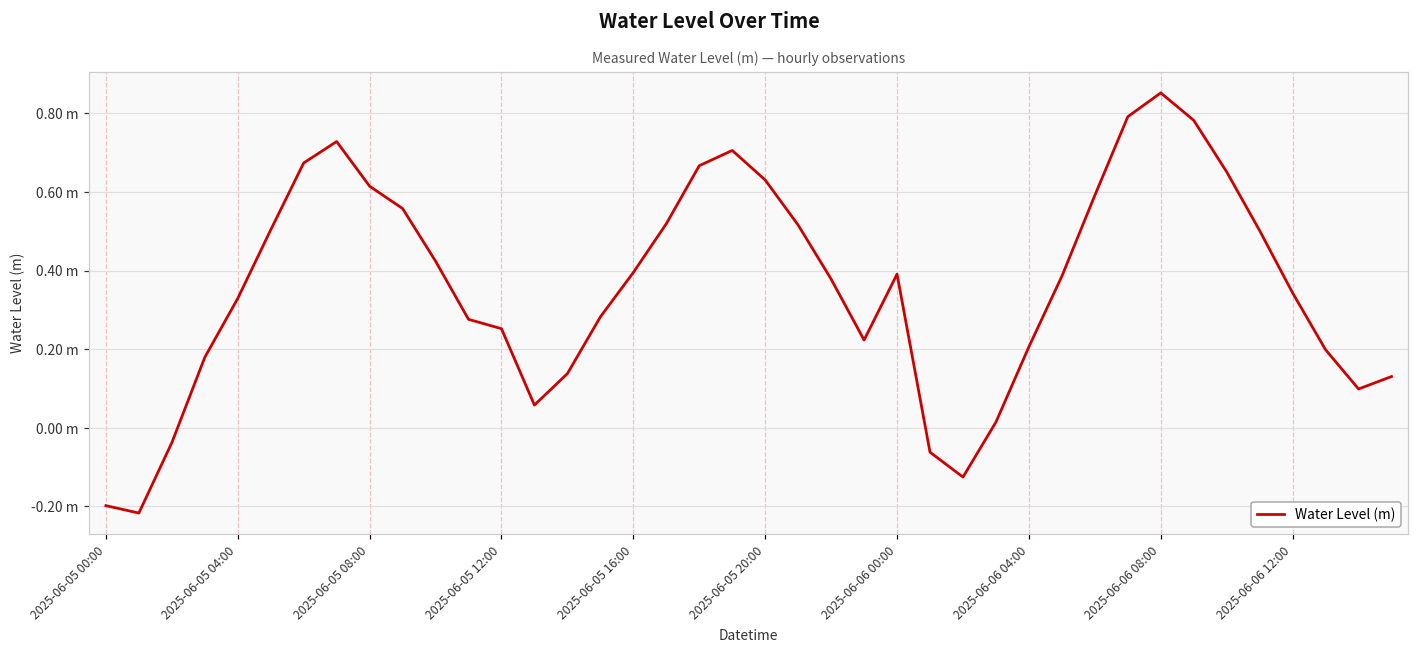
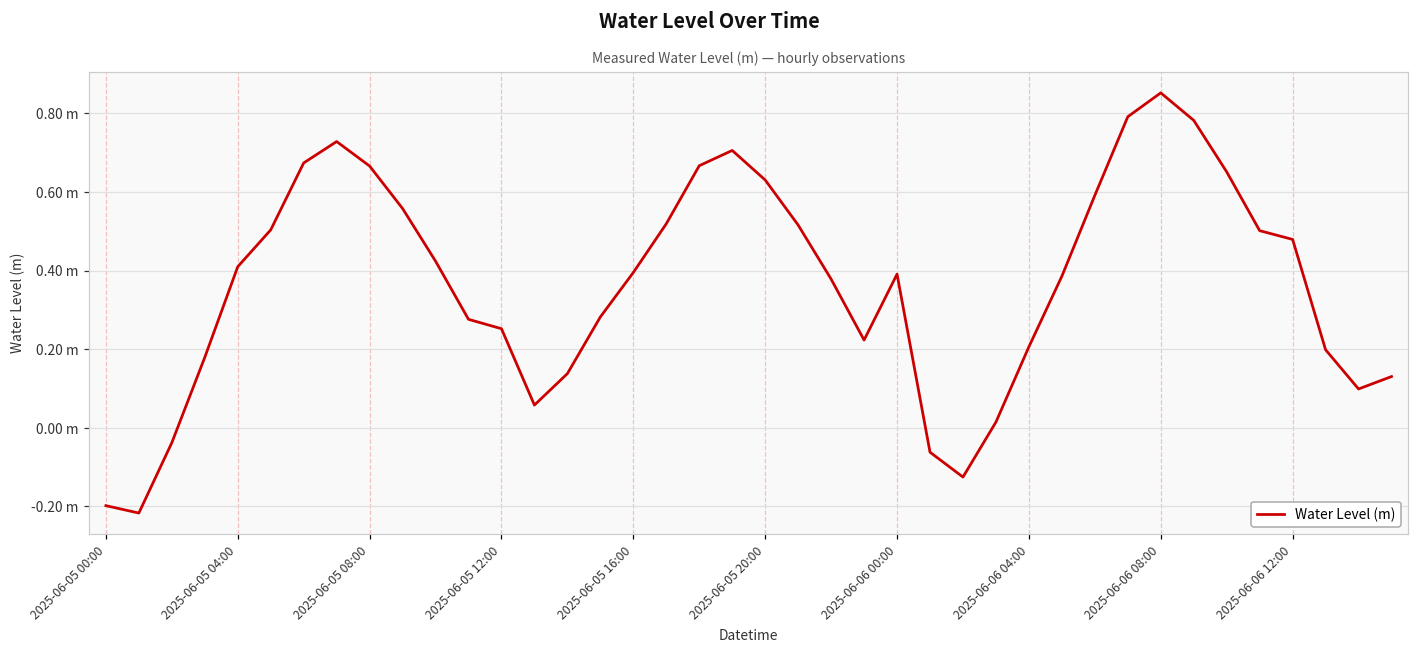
  {
    "2025-06-05 00:00": "-0.20 m",
-   "2025-06-05 04:00": "0.33 m",
-   "2025-06-05 08:00": "0.61 m",
+   "2025-06-05 04:00": "0.41 m",
+   "2025-06-05 08:00": "0.67 m",
    "2025-06-05 12:00": "0.25 m",
    "2025-06-05 16:00": "0.40 m",
    "2025-06-05 20:00": "0.63 m",
    "2025-06-06 00:00": "0.39 m",
    "2025-06-06 04:00": "0.21 m",
    "2025-06-06 08:00": "0.85 m",
-   "2025-06-06 12:00": "0.34 m"
+   "2025-06-06 12:00": "0.48 m"
  }
